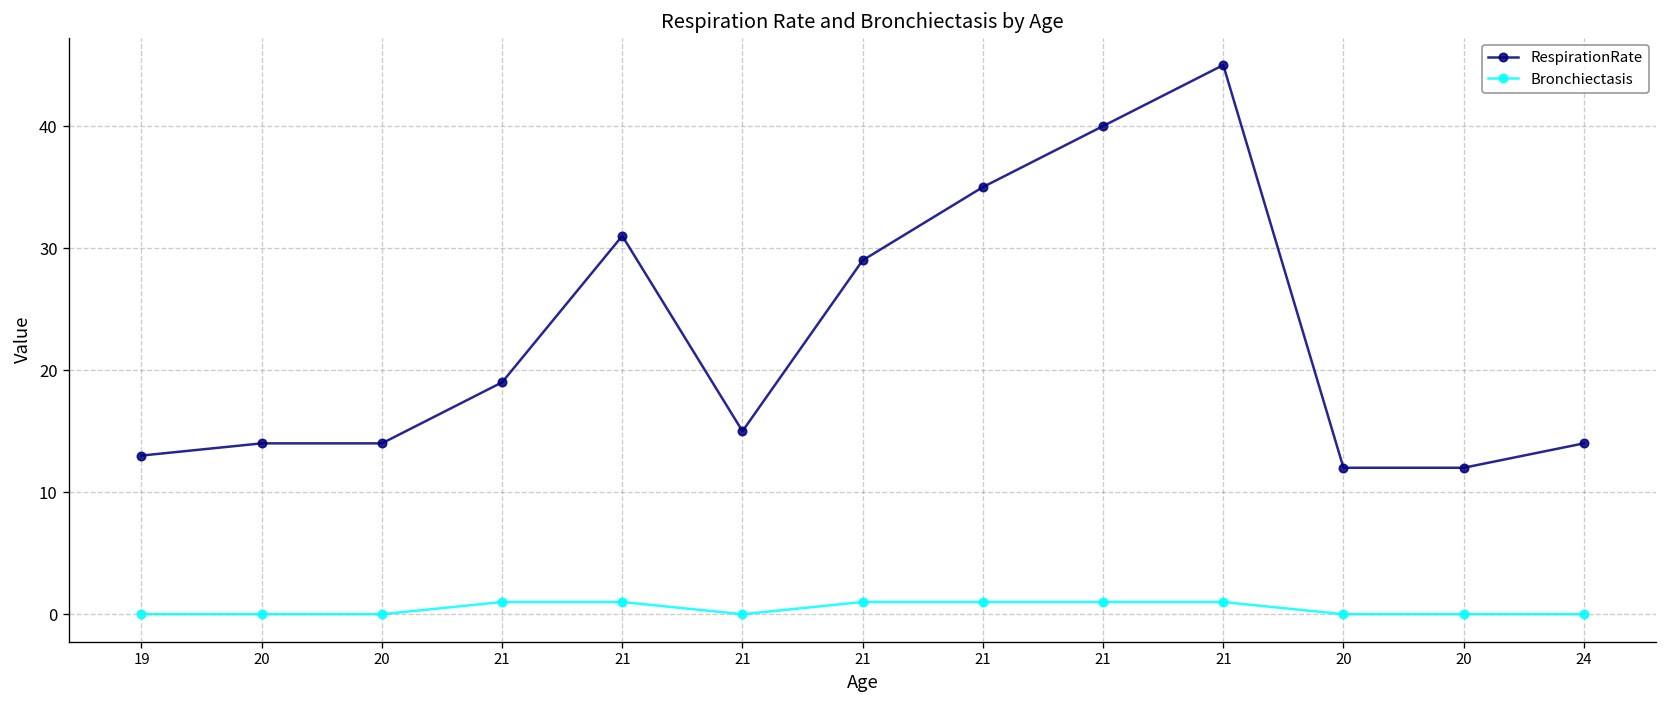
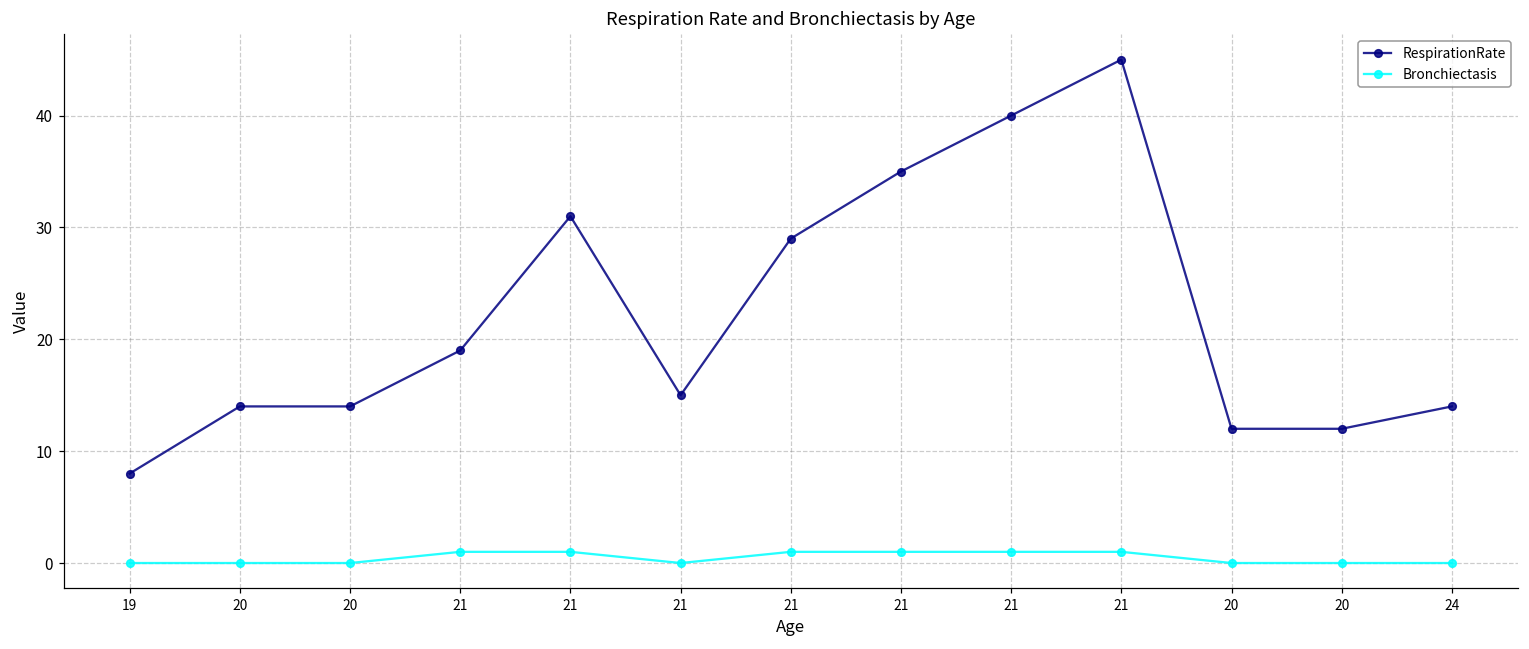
  {
    "RespirationRate": {
-     "19": 13,
+     "19": 8,
      "24": 14
    },
    "Bronchiectasis": {
      "19": 0,
      "24": 0
    }
  }
